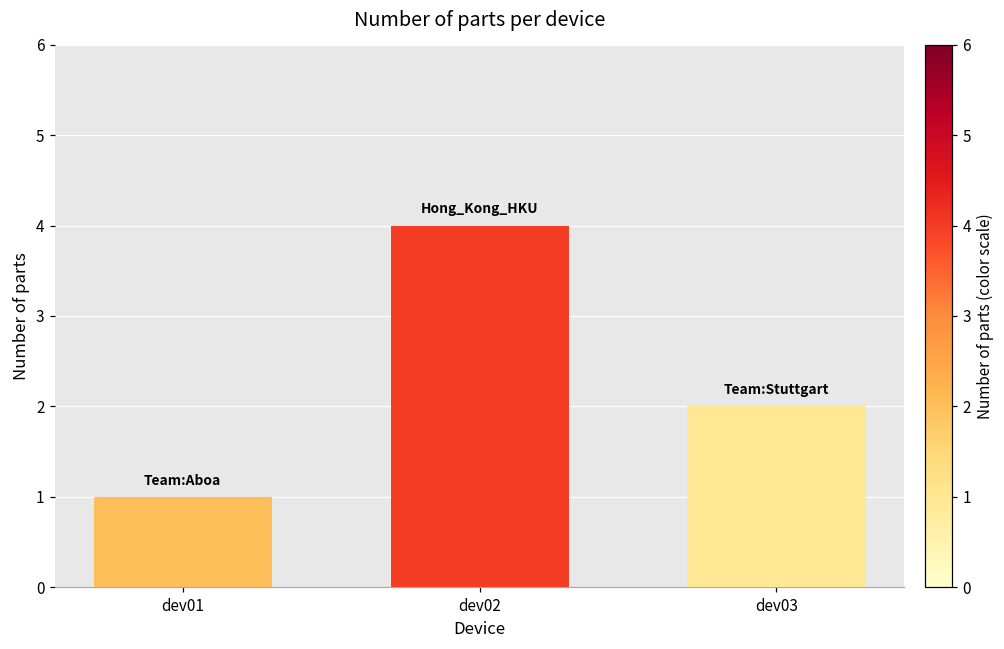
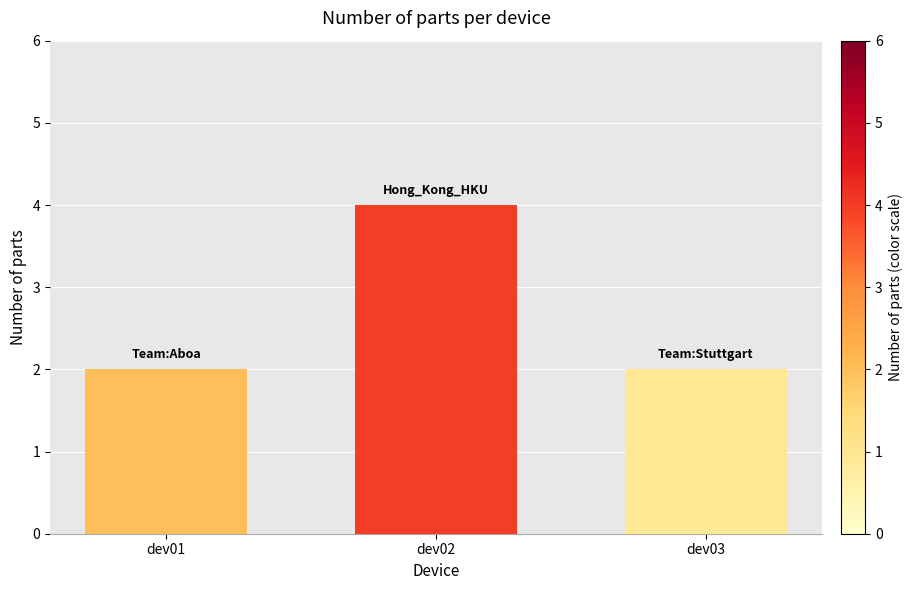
  {
-   "dev01": 1,
+   "dev01": 2,
    "dev02": 4,
    "dev03": 2
  }
